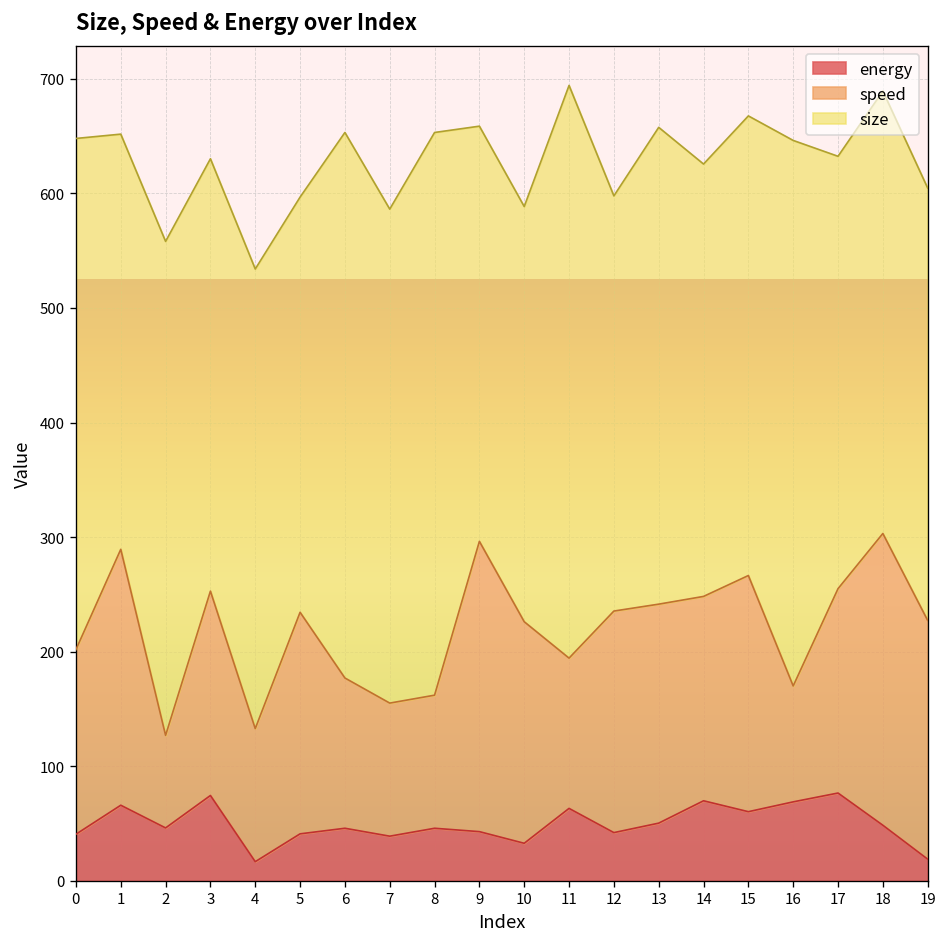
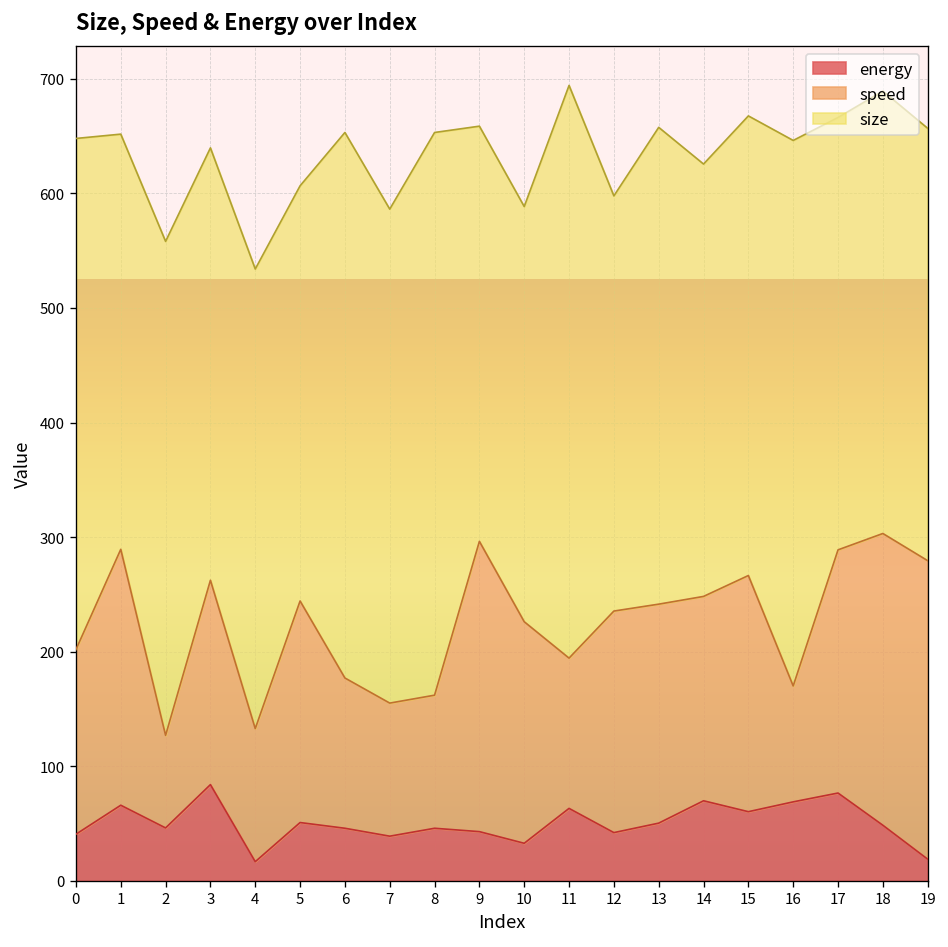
  {
    "energy": {
      "0": 40,
      "1": 70,
      "2": 50,
-     "3": 70,
+     "3": 80,
      "4": 20,
-     "5": 40,
+     "5": 50,
      "6": 50,
      "7": 40,
      "8": 50,
      "9": 40,
      "10": 30,
      "11": 60,
      "12": 40,
      "13": 50,
      "14": 70,
      "15": 60,
      "16": 70,
      "17": 80,
      "18": 50,
      "19": 20
    },
    "speed": {
      "0": 160,
      "1": 220,
      "2": 80,
      "3": 180,
      "4": 120,
      "5": 190,
      "6": 130,
      "7": 120,
      "8": 120,
      "9": 250,
      "10": 190,
      "11": 130,
      "12": 190,
      "13": 190,
      "14": 180,
      "15": 210,
      "16": 100,
-     "17": 180,
+     "17": 210,
      "18": 250,
-     "19": 210
+     "19": 260
    },
    "size": {
      "0": 450,
      "1": 360,
      "2": 430,
      "3": 380,
      "4": 400,
      "5": 360,
      "6": 480,
      "7": 430,
      "8": 490,
      "9": 360,
      "10": 360,
      "11": 500,
      "12": 360,
      "13": 420,
      "14": 380,
      "15": 400,
      "16": 480,
      "19": 380
    }
  }
